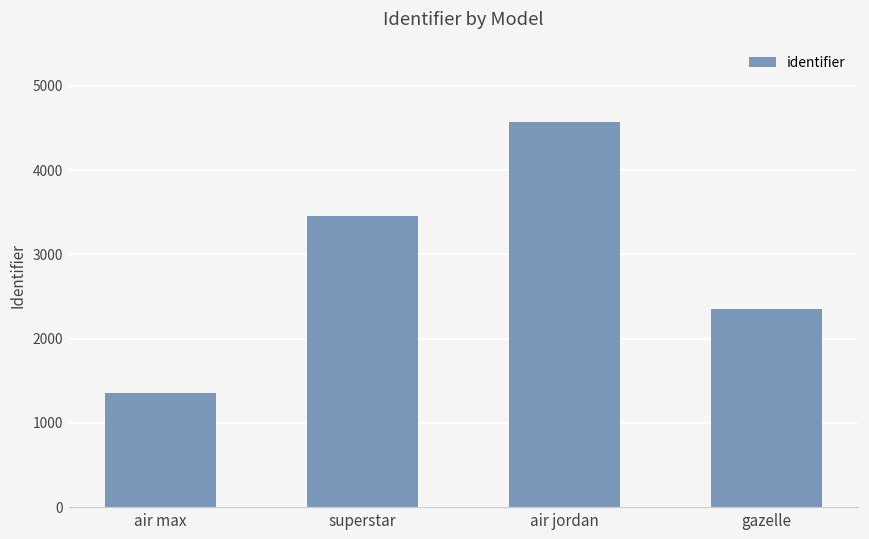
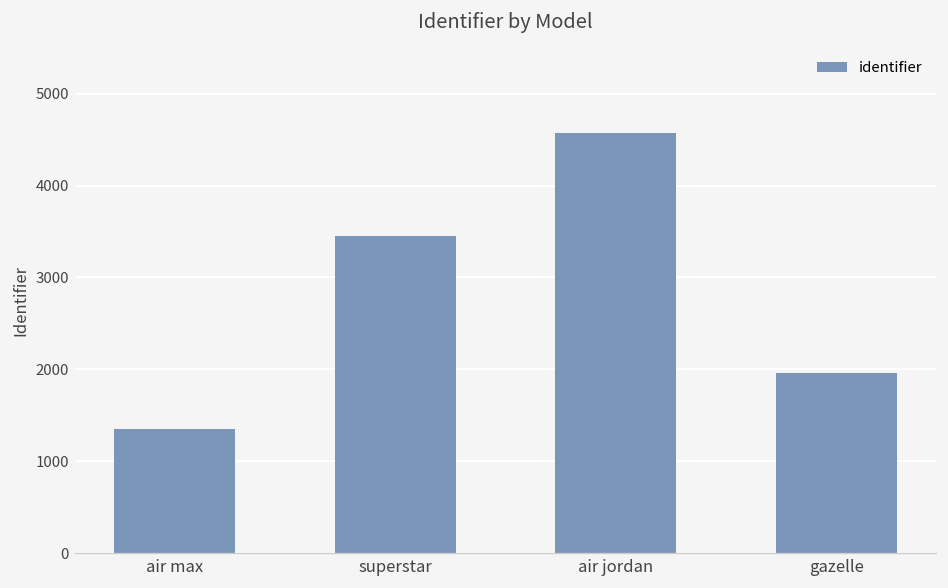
  {
    "air max": 1400,
    "superstar": 3500,
    "air jordan": 4600,
-   "gazelle": 2300
+   "gazelle": 2000
  }
